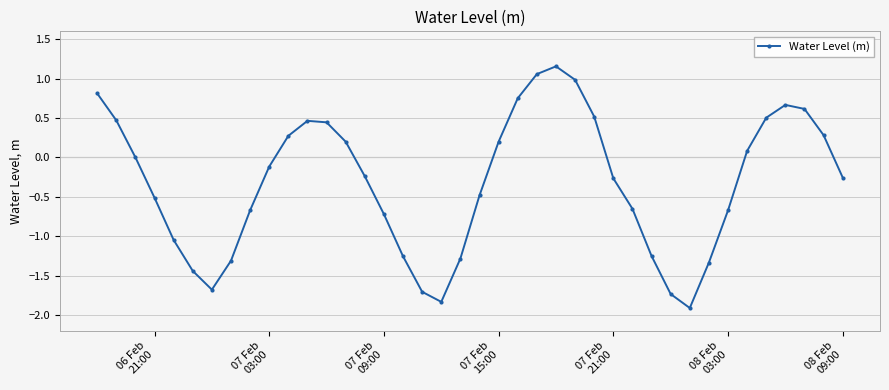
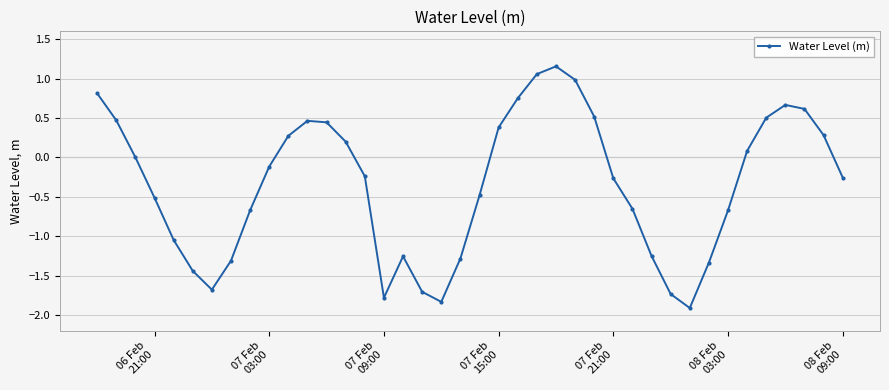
  {
    "06 Feb 21:00": -0.5,
    "07 Feb 03:00": -0.1,
-   "07 Feb 09:00": -0.7,
-   "07 Feb 15:00": 0.2,
+   "07 Feb 09:00": -1.8,
+   "07 Feb 15:00": 0.4,
    "07 Feb 21:00": -0.3,
    "08 Feb 03:00": -0.7,
    "08 Feb 09:00": -0.3
  }
